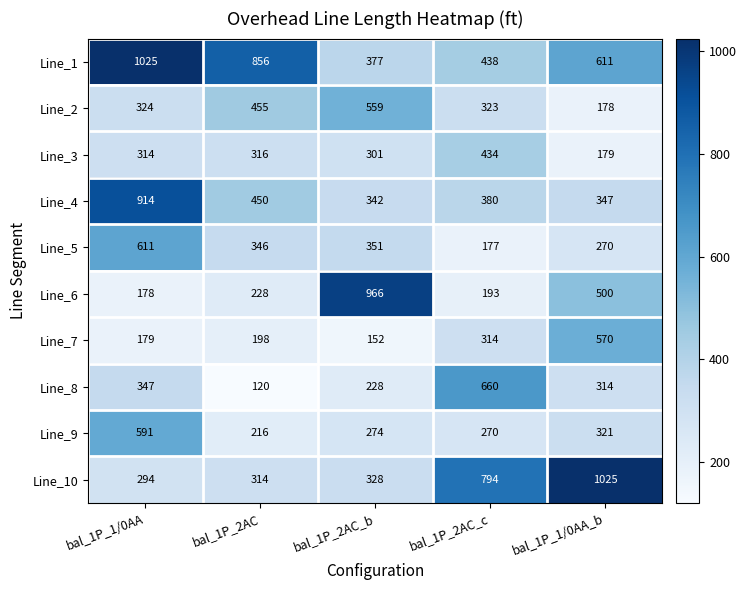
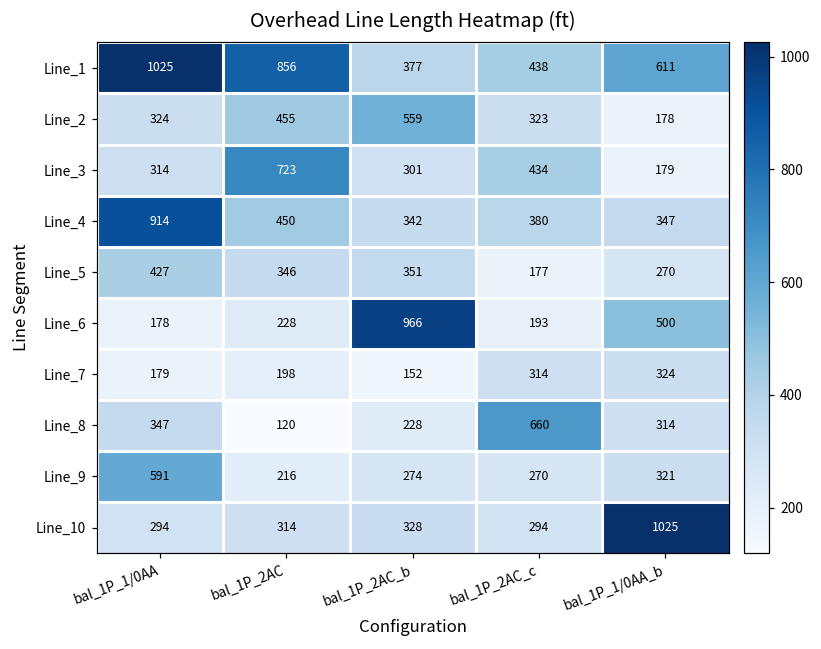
  {
    "Line_1": {
      "bal_1P_1/0AA": 1025,
      "bal_1P_2AC": 856,
      "bal_1P_2AC_b": 377,
      "bal_1P_2AC_c": 438,
      "bal_1P_1/0AA_b": 611
    },
    "Line_2": {
      "bal_1P_1/0AA": 324,
      "bal_1P_2AC": 455,
      "bal_1P_2AC_b": 559,
      "bal_1P_2AC_c": 323,
      "bal_1P_1/0AA_b": 178
    },
    "Line_3": {
      "bal_1P_1/0AA": 314,
-     "bal_1P_2AC": 316,
+     "bal_1P_2AC": 723,
      "bal_1P_2AC_b": 301,
      "bal_1P_2AC_c": 434,
      "bal_1P_1/0AA_b": 179
    },
    "Line_4": {
      "bal_1P_1/0AA": 914,
      "bal_1P_2AC": 450,
      "bal_1P_2AC_b": 342,
      "bal_1P_2AC_c": 380,
      "bal_1P_1/0AA_b": 347
    },
    "Line_5": {
-     "bal_1P_1/0AA": 611,
+     "bal_1P_1/0AA": 427,
      "bal_1P_2AC": 346,
      "bal_1P_2AC_b": 351,
      "bal_1P_2AC_c": 177,
      "bal_1P_1/0AA_b": 270
    },
    "Line_6": {
      "bal_1P_1/0AA": 178,
      "bal_1P_2AC": 228,
      "bal_1P_2AC_b": 966,
      "bal_1P_2AC_c": 193,
      "bal_1P_1/0AA_b": 500
    },
    "Line_7": {
      "bal_1P_1/0AA": 179,
      "bal_1P_2AC": 198,
      "bal_1P_2AC_b": 152,
      "bal_1P_2AC_c": 314,
-     "bal_1P_1/0AA_b": 570
+     "bal_1P_1/0AA_b": 324
    },
    "Line_8": {
      "bal_1P_1/0AA": 347,
      "bal_1P_2AC": 120,
      "bal_1P_2AC_b": 228,
      "bal_1P_2AC_c": 660,
      "bal_1P_1/0AA_b": 314
    },
    "Line_9": {
      "bal_1P_1/0AA": 591,
      "bal_1P_2AC": 216,
      "bal_1P_2AC_b": 274,
      "bal_1P_2AC_c": 270,
      "bal_1P_1/0AA_b": 321
    },
    "Line_10": {
      "bal_1P_1/0AA": 294,
      "bal_1P_2AC": 314,
      "bal_1P_2AC_b": 328,
-     "bal_1P_2AC_c": 794,
+     "bal_1P_2AC_c": 294,
      "bal_1P_1/0AA_b": 1025
    }
  }
